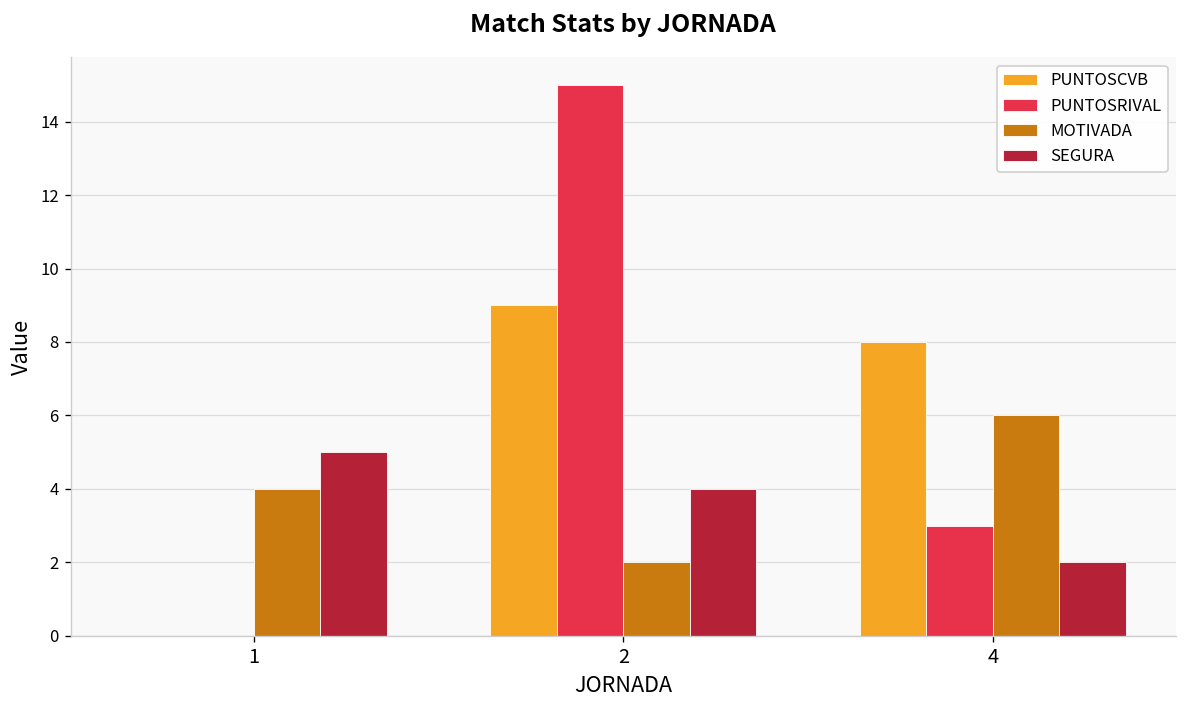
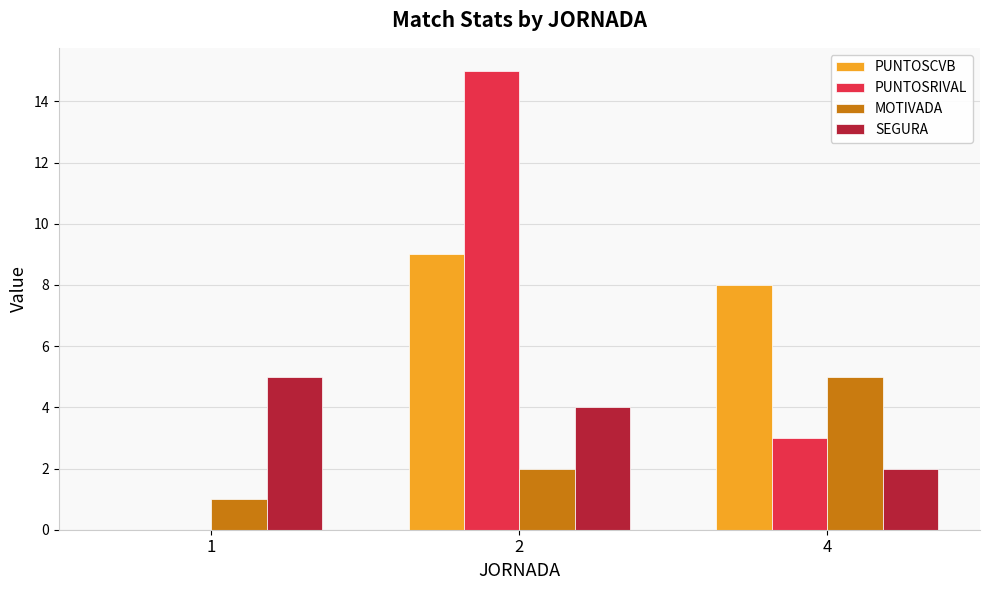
  {
    "PUNTOSCVB": {
      "1": 0,
      "2": 9,
      "4": 8
    },
    "MOTIVADA": {
-     "1": 4,
+     "1": 1,
      "2": 2,
-     "4": 6
+     "4": 5
    }
  }
